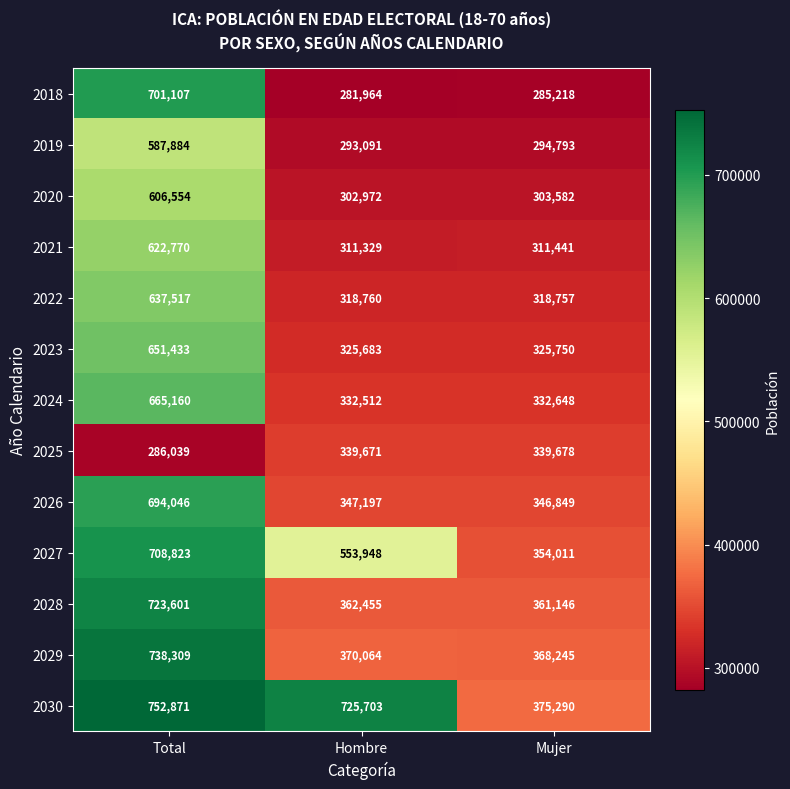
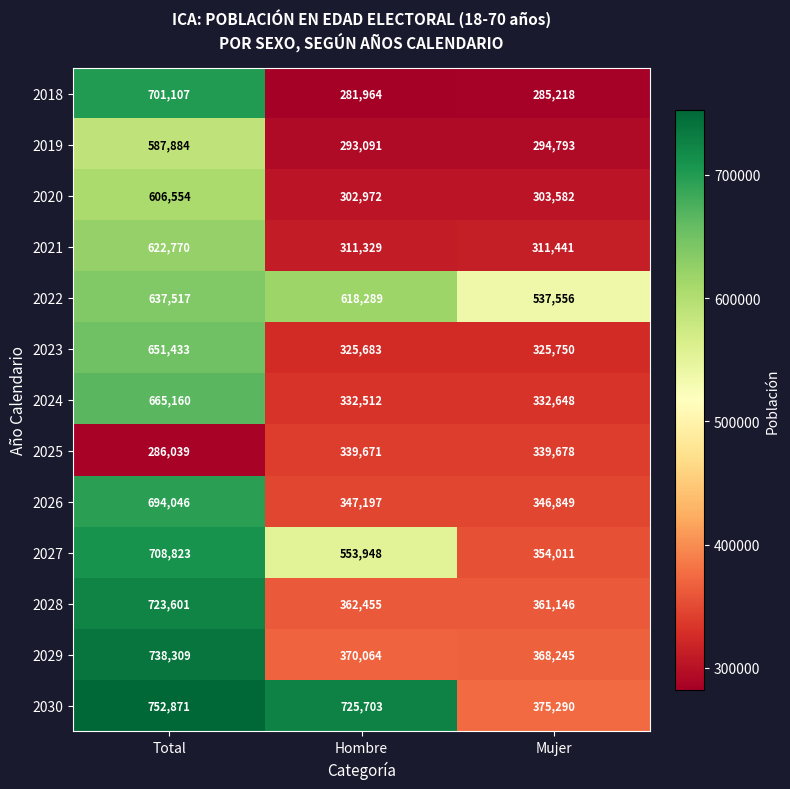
  {
    "2018": {
      "Total": "701,107",
      "Hombre": "281,964",
      "Mujer": "285,218"
    },
    "2019": {
      "Total": "587,884",
      "Hombre": "293,091",
      "Mujer": "294,793"
    },
    "2020": {
      "Total": "606,554",
      "Hombre": "302,972",
      "Mujer": "303,582"
    },
    "2021": {
      "Total": "622,770",
      "Hombre": "311,329",
      "Mujer": "311,441"
    },
    "2022": {
      "Total": "637,517",
-     "Hombre": "318,760",
-     "Mujer": "318,757"
+     "Hombre": "618,289",
+     "Mujer": "537,556"
    },
    "2023": {
      "Total": "651,433",
      "Hombre": "325,683",
      "Mujer": "325,750"
    },
    "2024": {
      "Total": "665,160",
      "Hombre": "332,512",
      "Mujer": "332,648"
    },
    "2025": {
      "Total": "286,039",
      "Hombre": "339,671",
      "Mujer": "339,678"
    },
    "2026": {
      "Total": "694,046",
      "Hombre": "347,197",
      "Mujer": "346,849"
    },
    "2027": {
      "Total": "708,823",
      "Hombre": "553,948",
      "Mujer": "354,011"
    },
    "2028": {
      "Total": "723,601",
      "Hombre": "362,455",
      "Mujer": "361,146"
    },
    "2029": {
      "Total": "738,309",
      "Hombre": "370,064",
      "Mujer": "368,245"
    },
    "2030": {
      "Total": "752,871",
      "Hombre": "725,703",
      "Mujer": "375,290"
    }
  }
